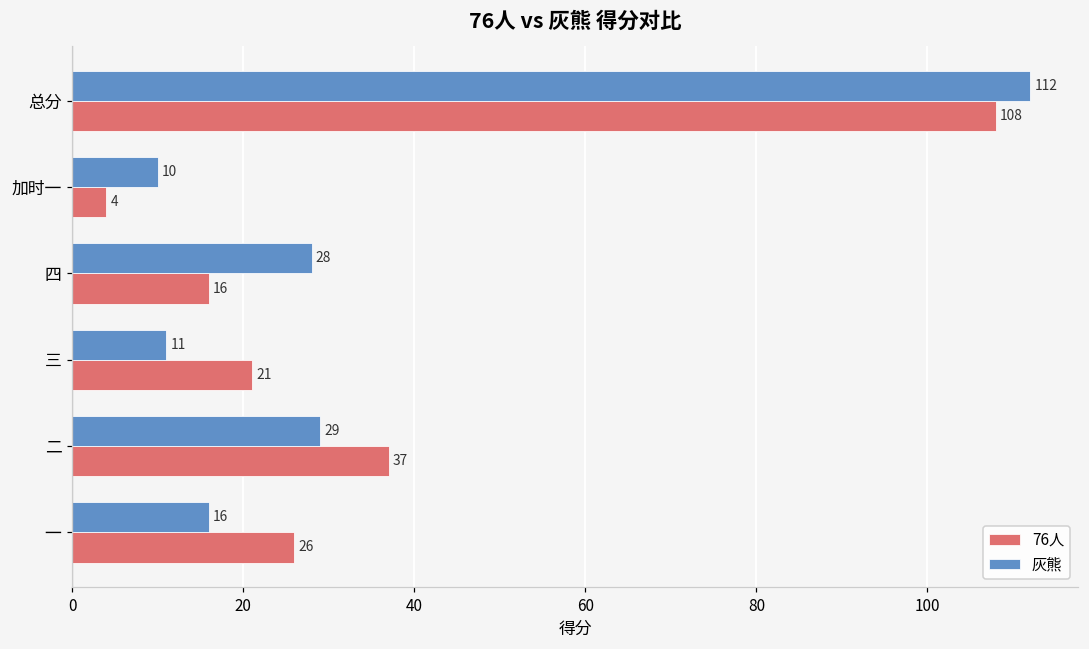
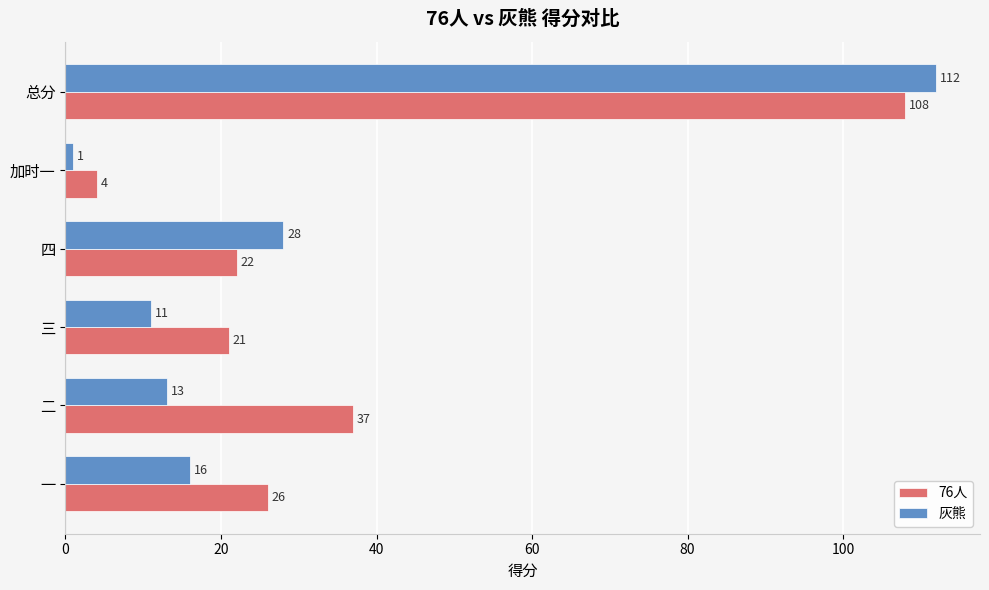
  {
    "76人": {
      "总分": 108,
      "加时一": 4,
-     "四": 16,
+     "四": 22,
      "三": 21,
      "二": 37,
      "一": 26
    },
    "灰熊": {
      "总分": 112,
-     "加时一": 10,
+     "加时一": 1,
      "四": 28,
      "三": 11,
-     "二": 29,
+     "二": 13,
      "一": 16
    }
  }
